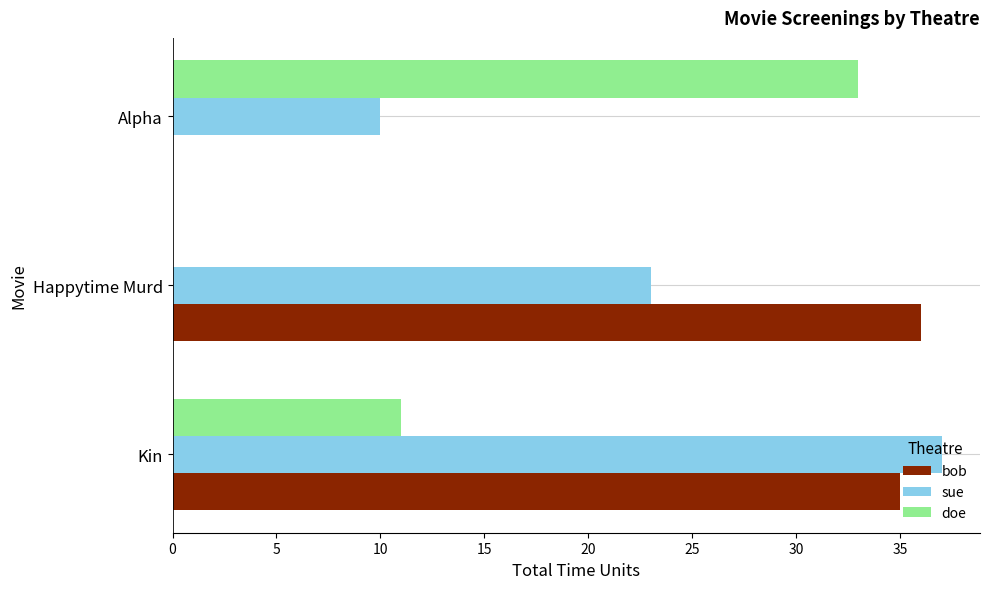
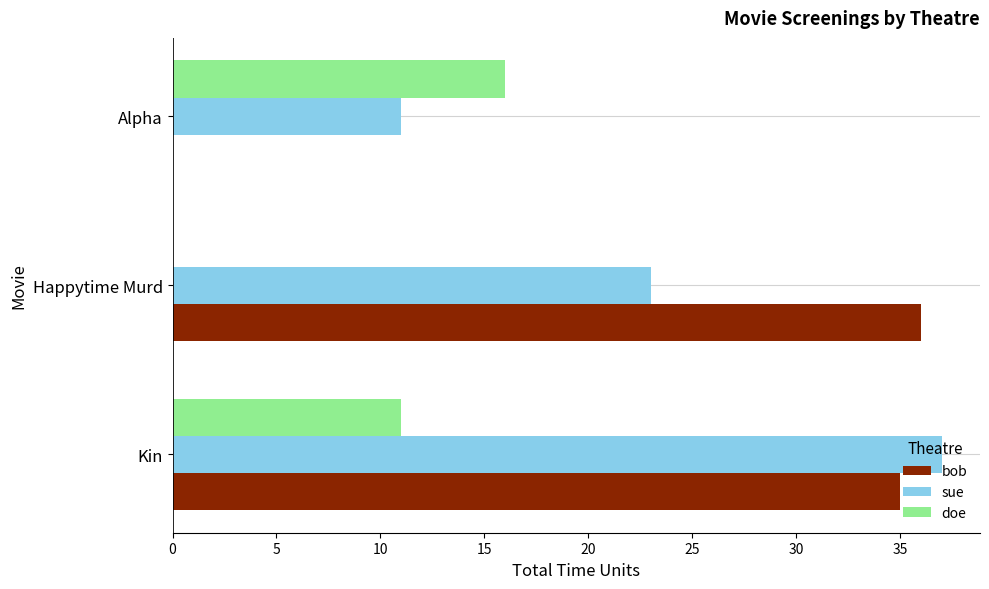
  {
    "bob": {
      "Alpha": 0,
      "Happytime Murd": 36,
      "Kin": 35
    },
    "sue": {
-     "Alpha": 10,
+     "Alpha": 11,
      "Happytime Murd": 23,
      "Kin": 37
    },
    "doe": {
-     "Alpha": 33,
+     "Alpha": 16,
      "Happytime Murd": 0,
      "Kin": 11
    }
  }
